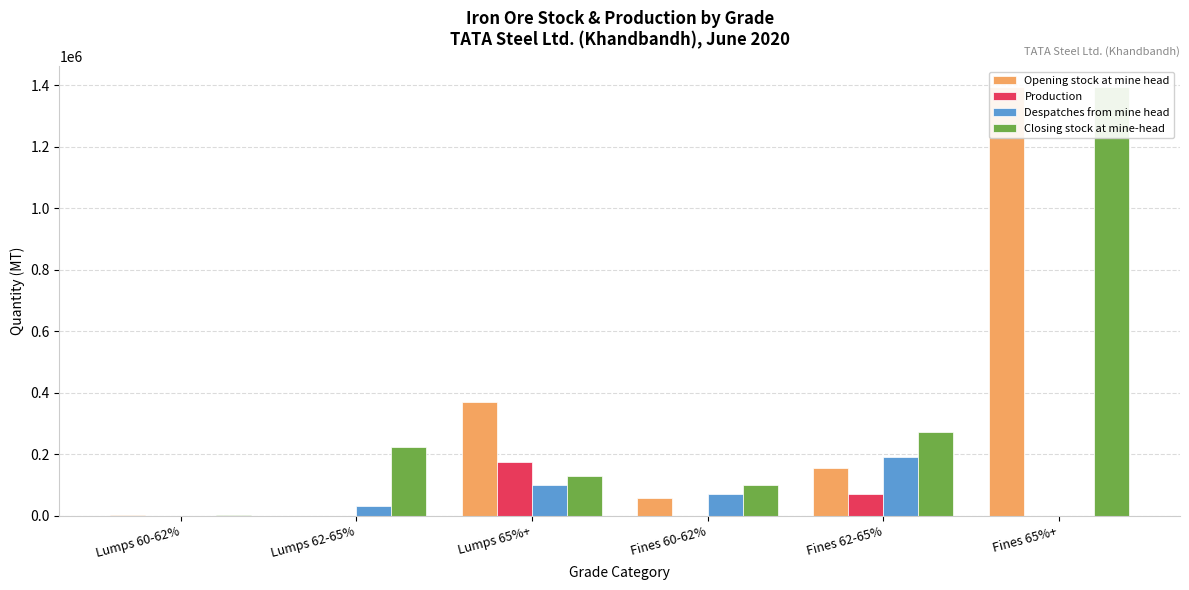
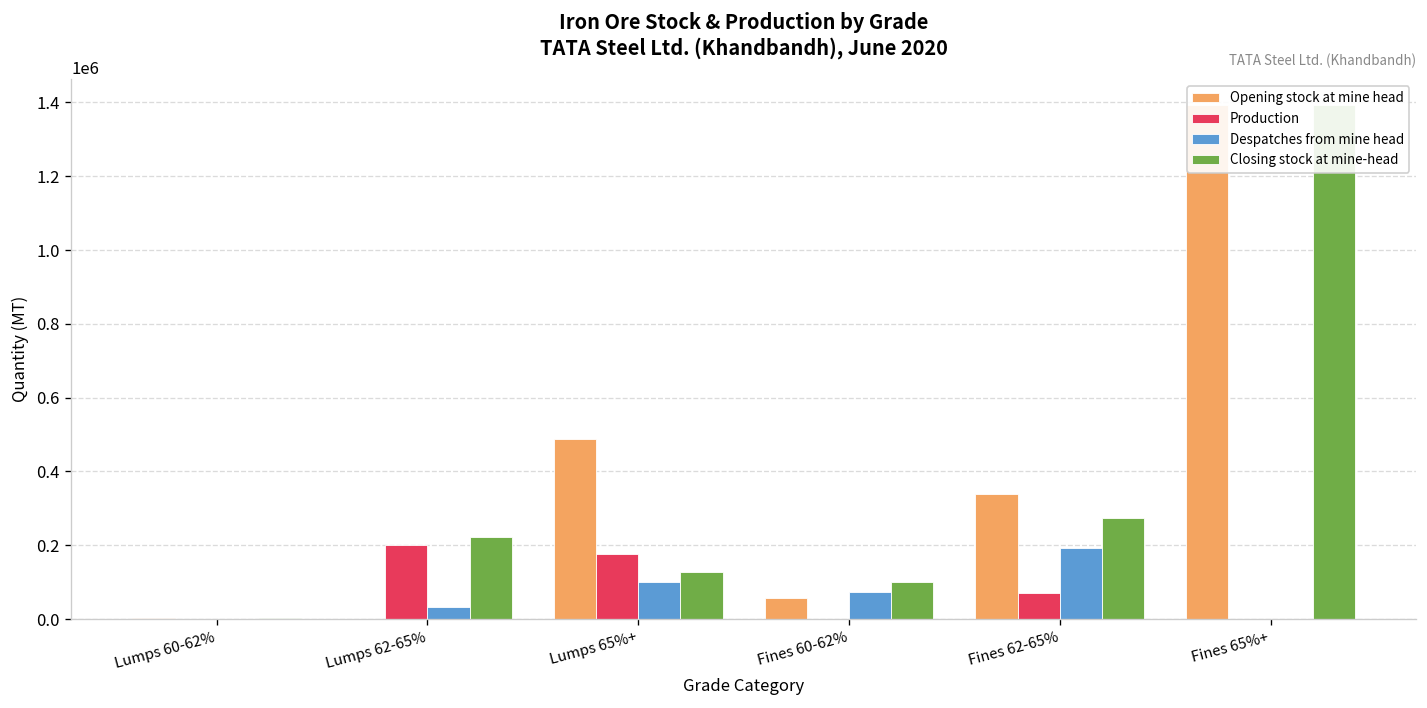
  {
    "Opening stock at mine head": {
-     "Lumps 65%+": 370000,
+     "Lumps 65%+": 490000,
      "Fines 60-62%": 60000,
-     "Fines 62-65%": 150000
+     "Fines 62-65%": 340000
    },
    "Production": {
      "Lumps 60-62%": 0,
-     "Lumps 62-65%": 0,
+     "Lumps 62-65%": 200000,
      "Lumps 65%+": 180000,
      "Fines 60-62%": 0,
      "Fines 62-65%": 70000,
      "Fines 65%+": 0
    },
    "Despatches from mine head": {
      "Lumps 60-62%": 0,
      "Lumps 62-65%": 30000,
      "Lumps 65%+": 100000,
      "Fines 60-62%": 70000,
      "Fines 62-65%": 190000,
      "Fines 65%+": 0
    },
    "Closing stock at mine-head": {
      "Lumps 62-65%": 220000,
      "Lumps 65%+": 130000,
      "Fines 60-62%": 100000,
      "Fines 62-65%": 270000
    }
  }
